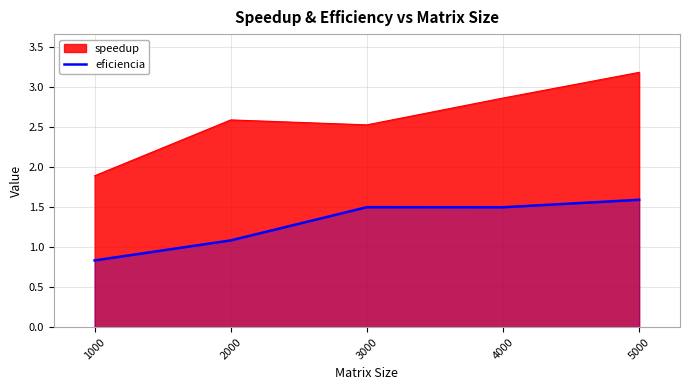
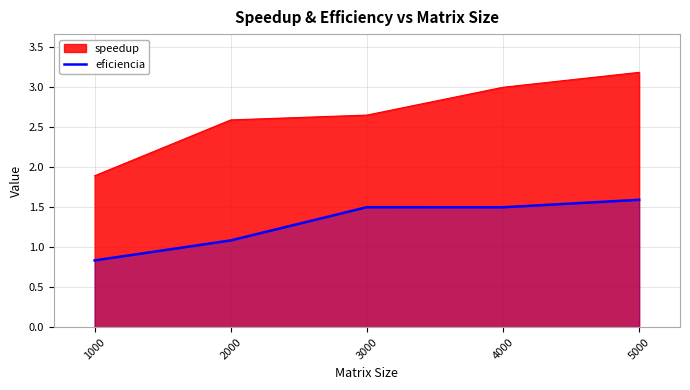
  {
    "speedup": {
      "1000": 1.9,
      "2000": 2.6,
-     "3000": 2.5,
-     "4000": 2.9,
+     "3000": 2.6,
+     "4000": 3.0,
      "5000": 3.2
    },
    "eficiencia": {
      "1000": 0.8,
      "2000": 1.1,
      "3000": 1.5,
      "4000": 1.5,
      "5000": 1.6
    }
  }
